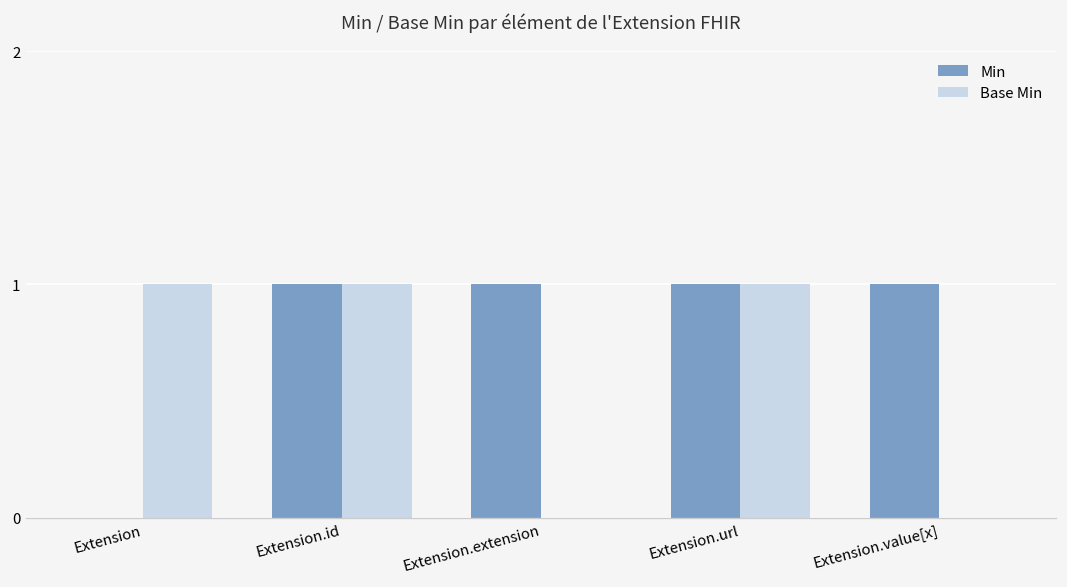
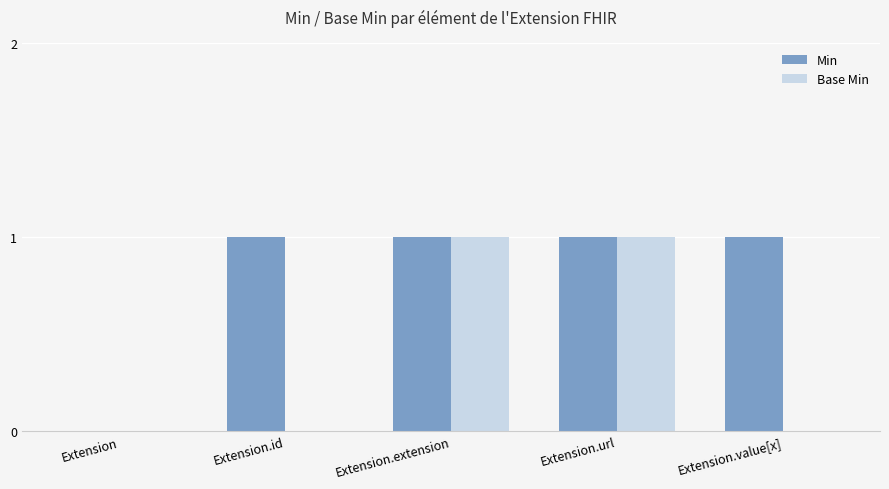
  {
    "Min": {
      "Extension": 0,
      "Extension.id": 1,
      "Extension.extension": 1,
      "Extension.url": 1,
      "Extension.value[x]": 1
    },
    "Base Min": {
-     "Extension": 1,
-     "Extension.id": 1,
-     "Extension.extension": 0,
+     "Extension": 0,
+     "Extension.id": 0,
+     "Extension.extension": 1,
      "Extension.url": 1,
      "Extension.value[x]": 0
    }
  }
